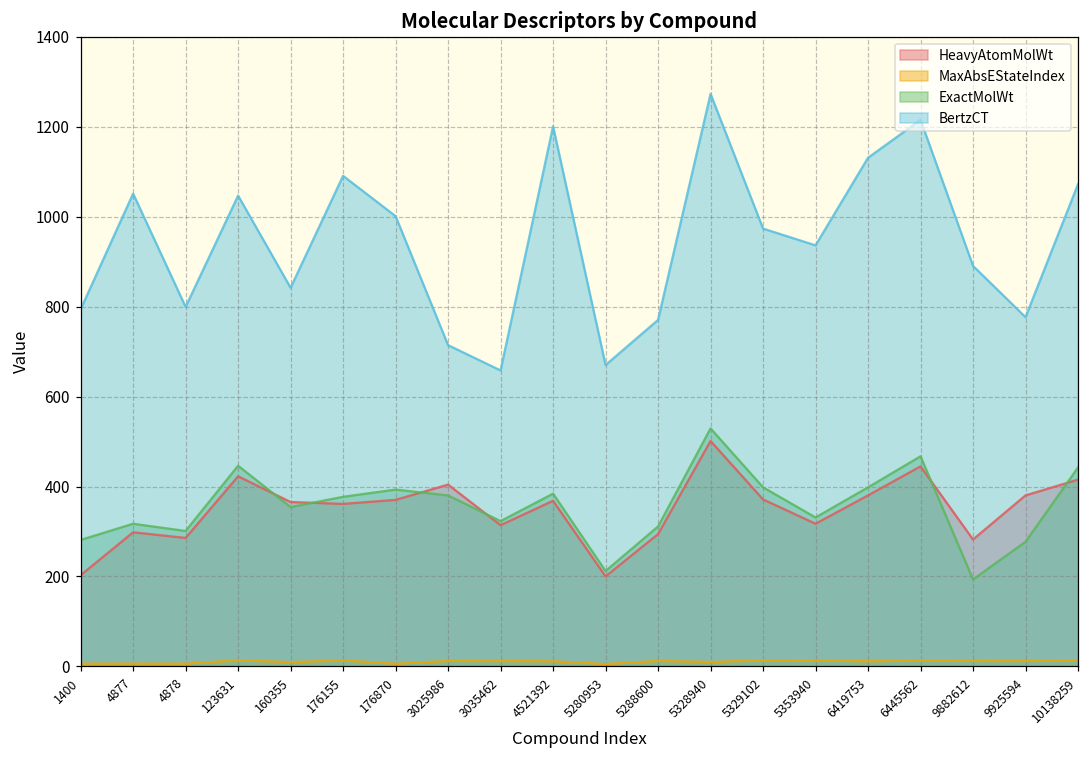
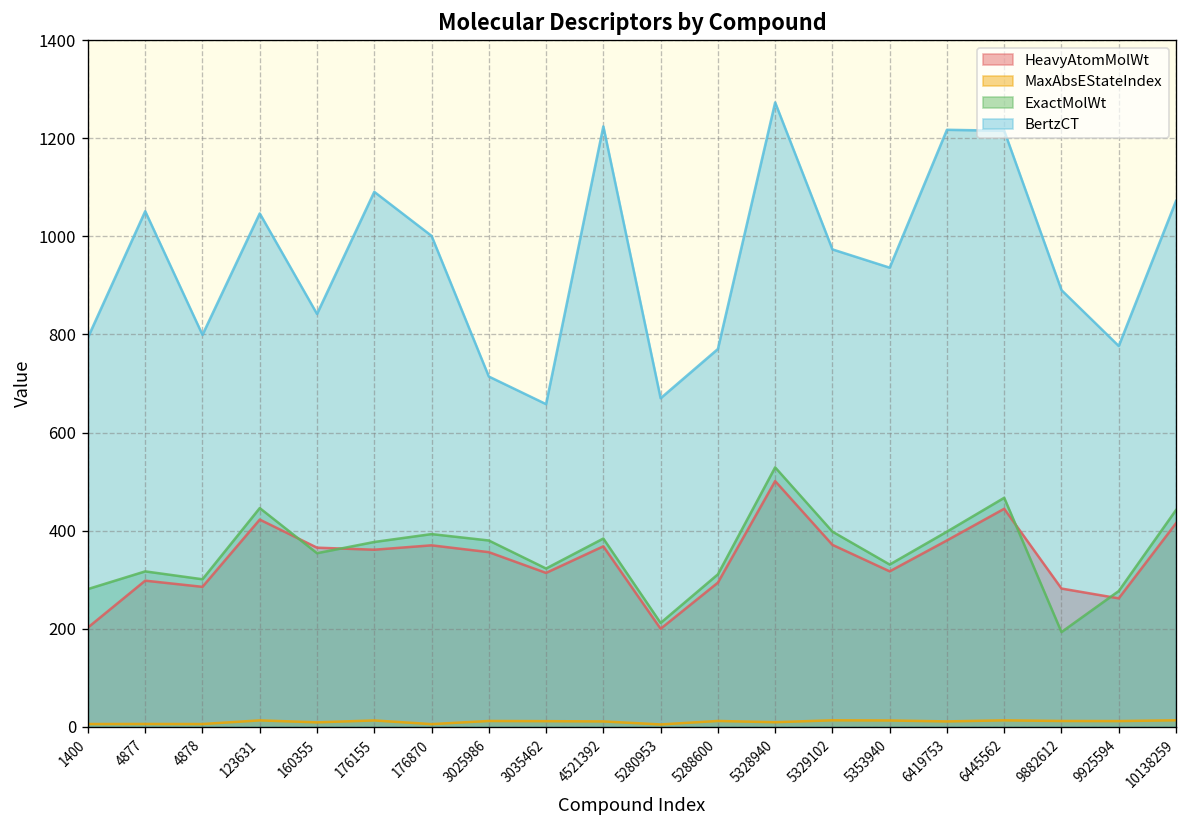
  {
    "HeavyAtomMolWt": {
      "1400": 200,
      "4877": 300,
      "4878": 290,
      "123631": 420,
      "160355": 370,
      "176155": 360,
      "176870": 370,
-     "3025986": 400,
+     "3025986": 360,
      "3035462": 310,
      "4521392": 370,
      "5280953": 200,
      "5288600": 290,
      "5328940": 500,
      "5329102": 370,
      "5353940": 320,
      "6419753": 380,
      "6445562": 440,
      "9882612": 280,
-     "9925594": 380,
+     "9925594": 260,
      "10138259": 420
    },
    "MaxAbsEStateIndex": {
      "1400": 10,
      "4877": 10,
      "4878": 10,
      "123631": 10,
      "160355": 10,
      "176155": 10,
      "176870": 10,
      "3025986": 10,
      "3035462": 10,
      "4521392": 10,
      "5280953": 10,
      "5288600": 10,
      "5328940": 10,
      "5329102": 10,
      "5353940": 10,
      "6419753": 10,
      "6445562": 10,
      "9882612": 10,
      "9925594": 10,
      "10138259": 10
    },
    "ExactMolWt": {
      "1400": 280,
      "4877": 320,
      "4878": 300,
      "123631": 450,
      "160355": 350,
      "176155": 380,
      "176870": 390,
      "3025986": 380,
      "3035462": 320,
      "4521392": 380,
      "5280953": 210,
      "5288600": 310,
      "5328940": 530,
      "5329102": 400,
      "5353940": 330,
      "6419753": 400,
      "6445562": 470,
      "9882612": 190,
      "9925594": 280,
      "10138259": 440
    },
    "BertzCT": {
      "1400": 790,
      "4877": 1050,
      "4878": 800,
      "123631": 1050,
      "160355": 840,
      "176155": 1090,
      "176870": 1000,
      "3025986": 710,
      "3035462": 660,
-     "4521392": 1200,
+     "4521392": 1220,
      "5280953": 670,
      "5288600": 770,
      "5328940": 1270,
      "5329102": 970,
      "5353940": 940,
-     "6419753": 1130,
+     "6419753": 1220,
      "9882612": 890,
      "9925594": 780,
      "10138259": 1070
    }
  }
